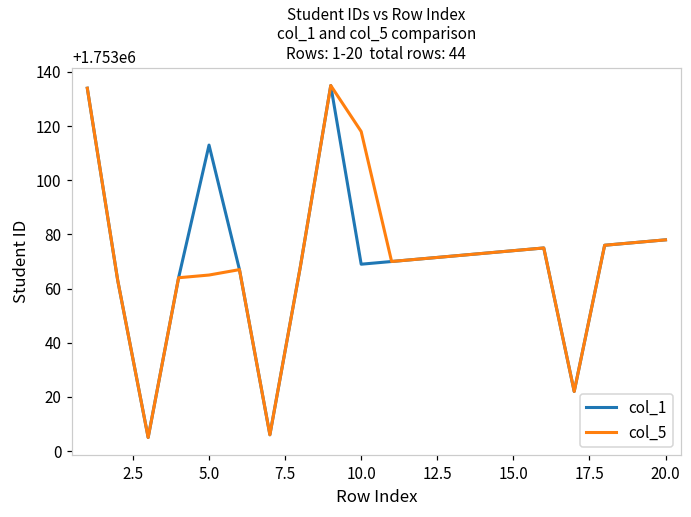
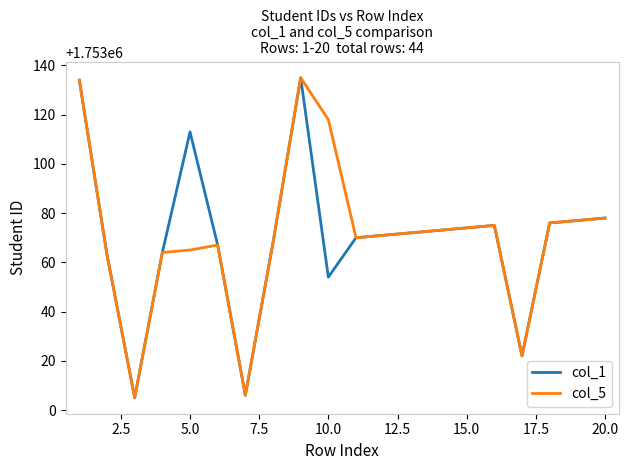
  {
    "col_1": {
      "5.0": 1753113,
-     "10.0": 1753069
+     "10.0": 1753054
    },
    "col_5": {
      "5.0": 1753065,
      "10.0": 1753118
    }
  }
